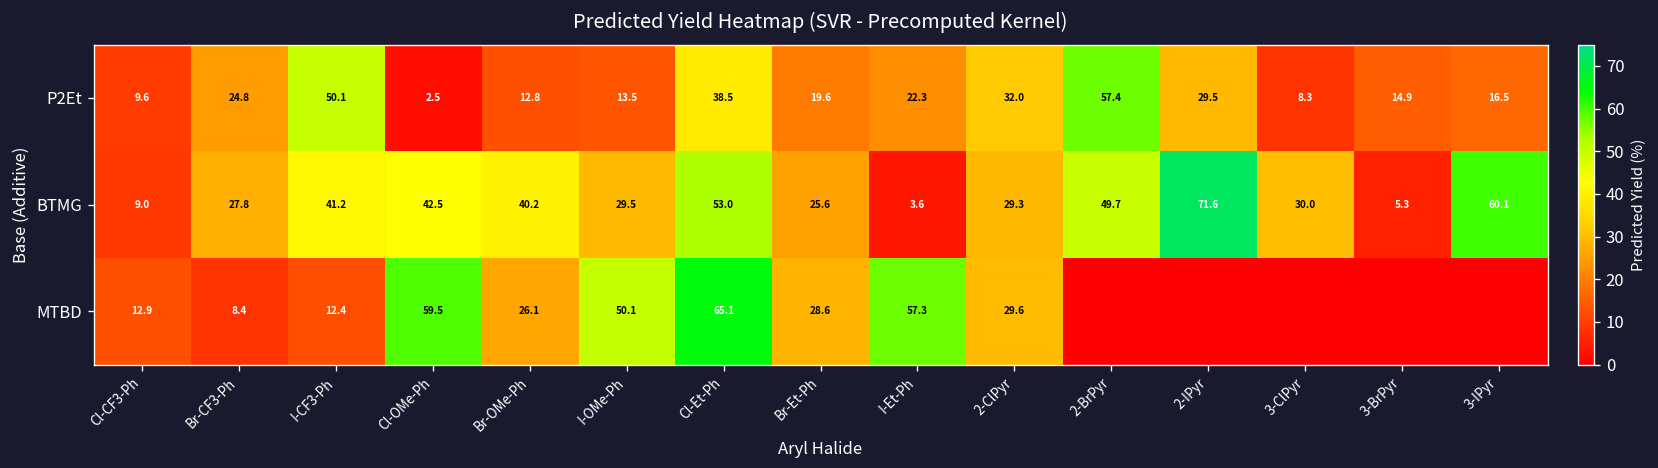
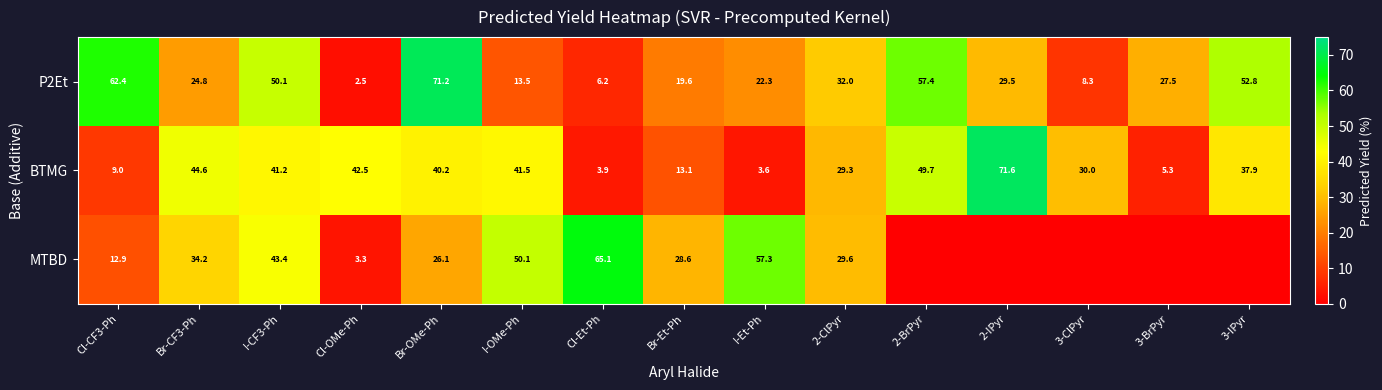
  {
    "P2Et": {
-     "Cl-CF3-Ph": 9.6,
+     "Cl-CF3-Ph": 62.4,
      "Br-CF3-Ph": 24.8,
      "I-CF3-Ph": 50.1,
      "Cl-OMe-Ph": 2.5,
-     "Br-OMe-Ph": 12.8,
+     "Br-OMe-Ph": 71.2,
      "I-OMe-Ph": 13.5,
-     "Cl-Et-Ph": 38.5,
+     "Cl-Et-Ph": 6.2,
      "Br-Et-Ph": 19.6,
      "I-Et-Ph": 22.3,
      "2-ClPyr": 32.0,
      "2-BrPyr": 57.4,
      "2-IPyr": 29.5,
      "3-ClPyr": 8.3,
-     "3-BrPyr": 14.9,
-     "3-IPyr": 16.5
+     "3-BrPyr": 27.5,
+     "3-IPyr": 52.8
    },
    "BTMG": {
      "Cl-CF3-Ph": 9.0,
-     "Br-CF3-Ph": 27.8,
+     "Br-CF3-Ph": 44.6,
      "I-CF3-Ph": 41.2,
      "Cl-OMe-Ph": 42.5,
      "Br-OMe-Ph": 40.2,
-     "I-OMe-Ph": 29.5,
-     "Cl-Et-Ph": 53.0,
-     "Br-Et-Ph": 25.6,
+     "I-OMe-Ph": 41.5,
+     "Cl-Et-Ph": 3.9,
+     "Br-Et-Ph": 13.1,
      "I-Et-Ph": 3.6,
      "2-ClPyr": 29.3,
      "2-BrPyr": 49.7,
      "2-IPyr": 71.6,
      "3-ClPyr": 30.0,
      "3-BrPyr": 5.3,
-     "3-IPyr": 60.1
+     "3-IPyr": 37.9
    },
    "MTBD": {
      "Cl-CF3-Ph": 12.9,
-     "Br-CF3-Ph": 8.4,
-     "I-CF3-Ph": 12.4,
-     "Cl-OMe-Ph": 59.5,
+     "Br-CF3-Ph": 34.2,
+     "I-CF3-Ph": 43.4,
+     "Cl-OMe-Ph": 3.3,
      "Br-OMe-Ph": 26.1,
      "I-OMe-Ph": 50.1,
      "Cl-Et-Ph": 65.1,
      "Br-Et-Ph": 28.6,
      "I-Et-Ph": 57.3,
      "2-ClPyr": 29.6
    }
  }
